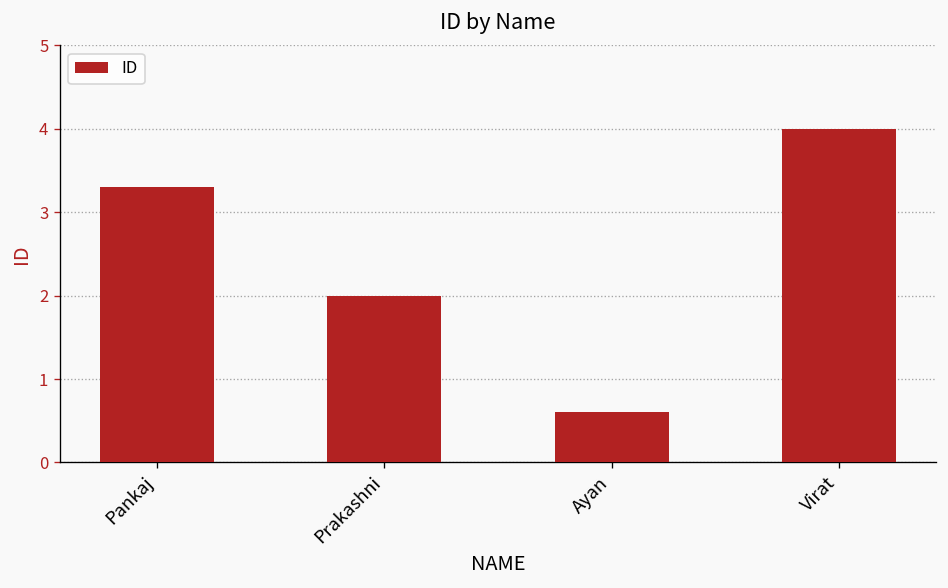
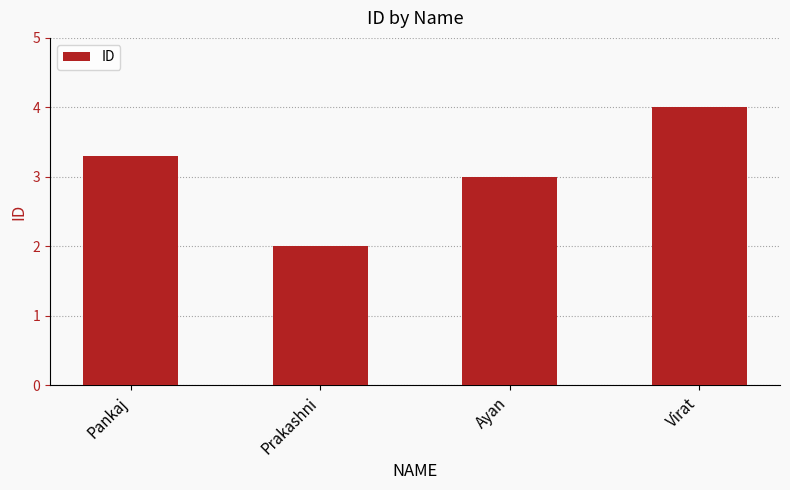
  {
    "Pankaj": 3.3,
    "Prakashni": 2.0,
-   "Ayan": 0.6,
+   "Ayan": 3.0,
    "Virat": 4.0
  }
